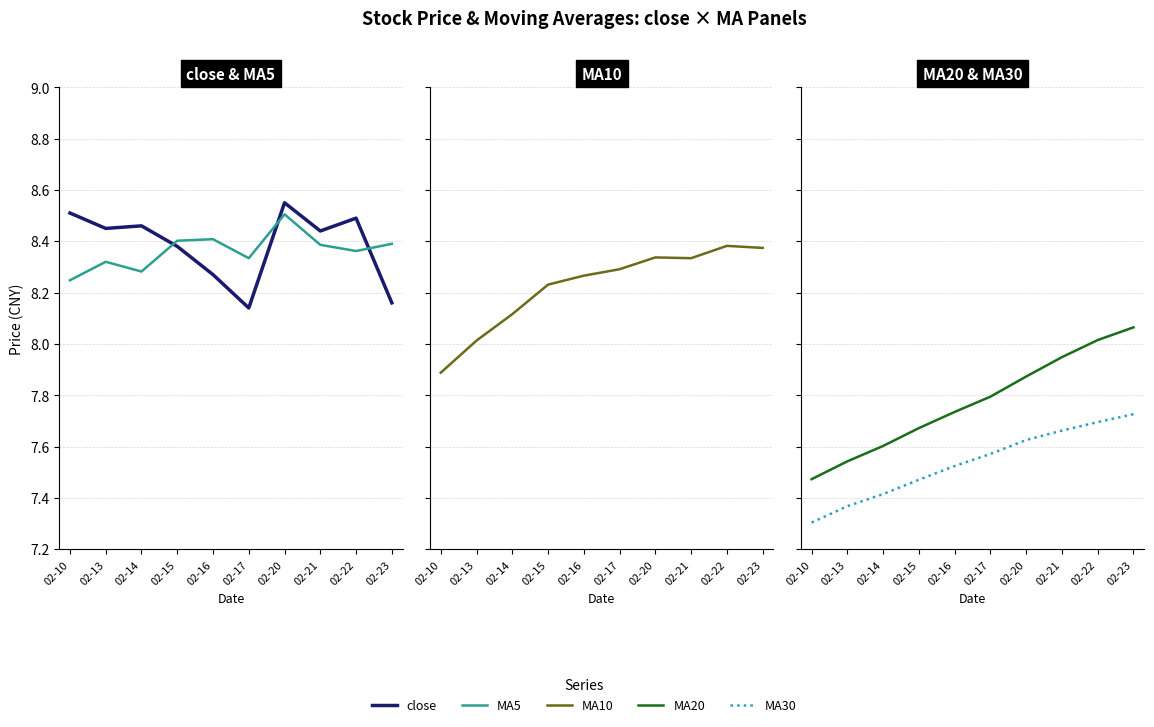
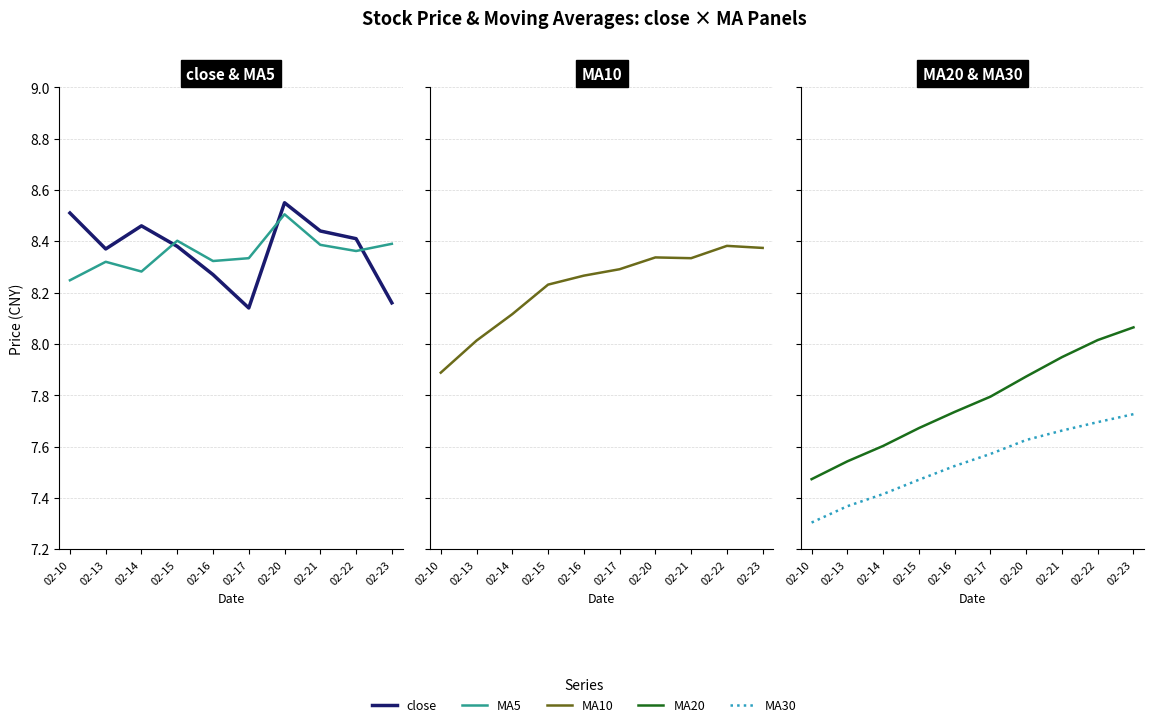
  {
    "close & MA5": {
      "close": {
        "02-10": 8.51,
-       "02-13": 8.45,
+       "02-13": 8.37,
        "02-14": 8.46,
        "02-15": 8.38,
        "02-16": 8.27,
        "02-17": 8.14,
        "02-20": 8.55,
        "02-21": 8.44,
-       "02-22": 8.49,
+       "02-22": 8.41,
        "02-23": 8.16
      },
      "MA5": {
        "02-10": 8.25,
        "02-13": 8.32,
        "02-14": 8.28,
        "02-15": 8.40,
-       "02-16": 8.41,
+       "02-16": 8.32,
        "02-17": 8.33,
        "02-20": 8.51,
        "02-21": 8.39,
        "02-22": 8.36,
        "02-23": 8.39
      }
    }
  }
